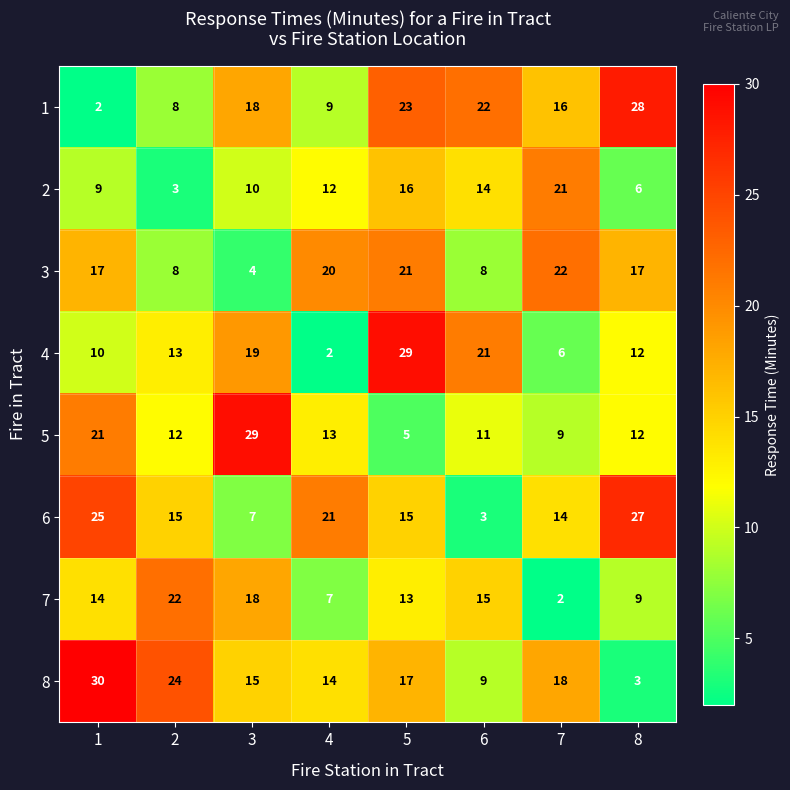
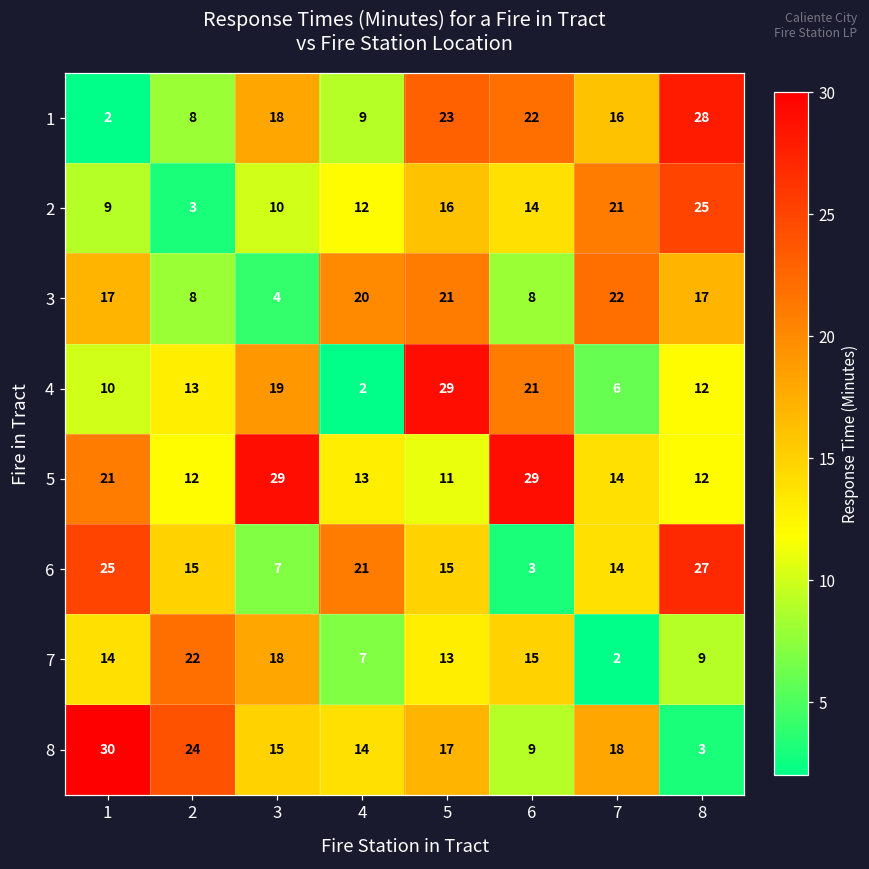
  {
    "1": {
      "1": 2,
      "2": 8,
      "3": 18,
      "4": 9,
      "5": 23,
      "6": 22,
      "7": 16,
      "8": 28
    },
    "2": {
      "1": 9,
      "2": 3,
      "3": 10,
      "4": 12,
      "5": 16,
      "6": 14,
      "7": 21,
-     "8": 6
+     "8": 25
    },
    "3": {
      "1": 17,
      "2": 8,
      "3": 4,
      "4": 20,
      "5": 21,
      "6": 8,
      "7": 22,
      "8": 17
    },
    "4": {
      "1": 10,
      "2": 13,
      "3": 19,
      "4": 2,
      "5": 29,
      "6": 21,
      "7": 6,
      "8": 12
    },
    "5": {
      "1": 21,
      "2": 12,
      "3": 29,
      "4": 13,
-     "5": 5,
-     "6": 11,
-     "7": 9,
+     "5": 11,
+     "6": 29,
+     "7": 14,
      "8": 12
    },
    "6": {
      "1": 25,
      "2": 15,
      "3": 7,
      "4": 21,
      "5": 15,
      "6": 3,
      "7": 14,
      "8": 27
    },
    "7": {
      "1": 14,
      "2": 22,
      "3": 18,
      "4": 7,
      "5": 13,
      "6": 15,
      "7": 2,
      "8": 9
    },
    "8": {
      "1": 30,
      "2": 24,
      "3": 15,
      "4": 14,
      "5": 17,
      "6": 9,
      "7": 18,
      "8": 3
    }
  }
